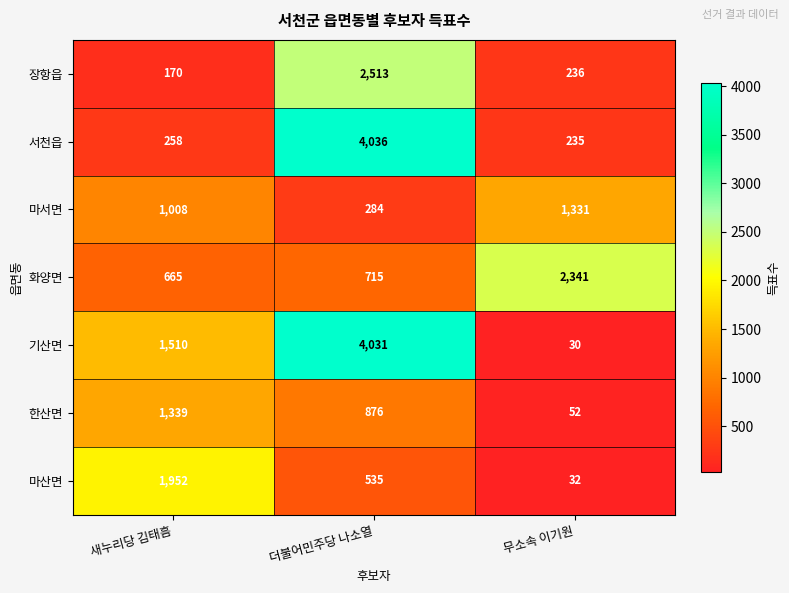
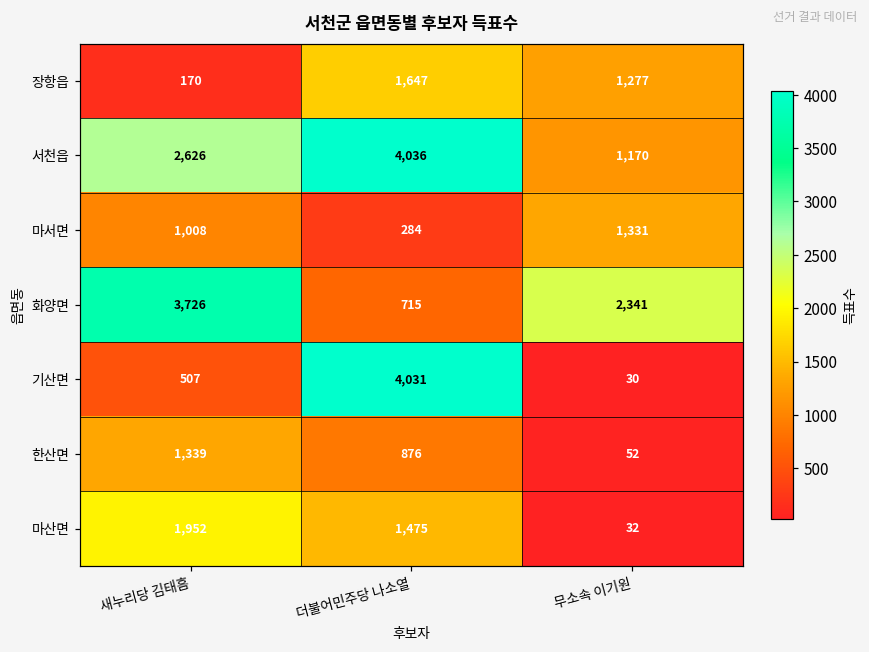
  {
    "장항읍": {
      "새누리당 김태흠": "170",
-     "더불어민주당 나소열": "2,513",
-     "무소속 이기원": "236"
+     "더불어민주당 나소열": "1,647",
+     "무소속 이기원": "1,277"
    },
    "서천읍": {
-     "새누리당 김태흠": "258",
+     "새누리당 김태흠": "2,626",
      "더불어민주당 나소열": "4,036",
-     "무소속 이기원": "235"
+     "무소속 이기원": "1,170"
    },
    "마서면": {
      "새누리당 김태흠": "1,008",
      "더불어민주당 나소열": "284",
      "무소속 이기원": "1,331"
    },
    "화양면": {
-     "새누리당 김태흠": "665",
+     "새누리당 김태흠": "3,726",
      "더불어민주당 나소열": "715",
      "무소속 이기원": "2,341"
    },
    "기산면": {
-     "새누리당 김태흠": "1,510",
+     "새누리당 김태흠": "507",
      "더불어민주당 나소열": "4,031",
      "무소속 이기원": "30"
    },
    "한산면": {
      "새누리당 김태흠": "1,339",
      "더불어민주당 나소열": "876",
      "무소속 이기원": "52"
    },
    "마산면": {
      "새누리당 김태흠": "1,952",
-     "더불어민주당 나소열": "535",
+     "더불어민주당 나소열": "1,475",
      "무소속 이기원": "32"
    }
  }
